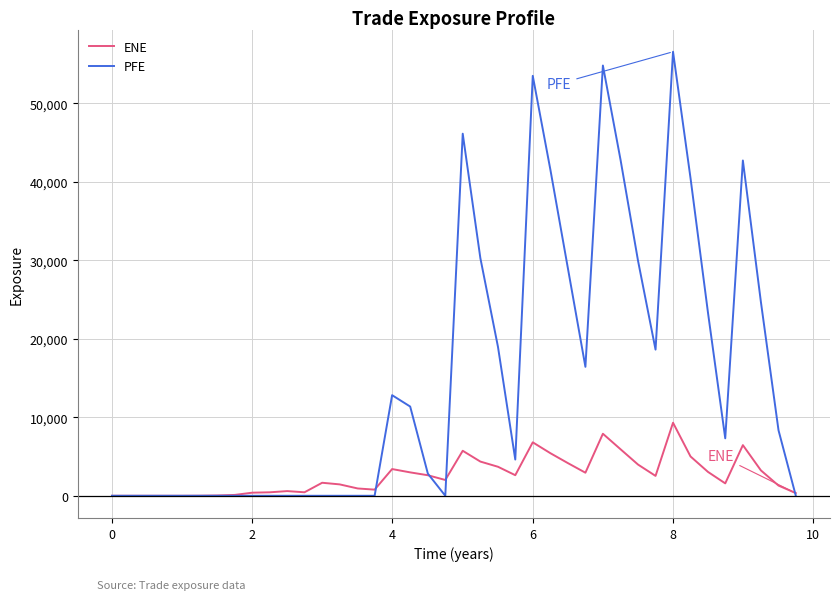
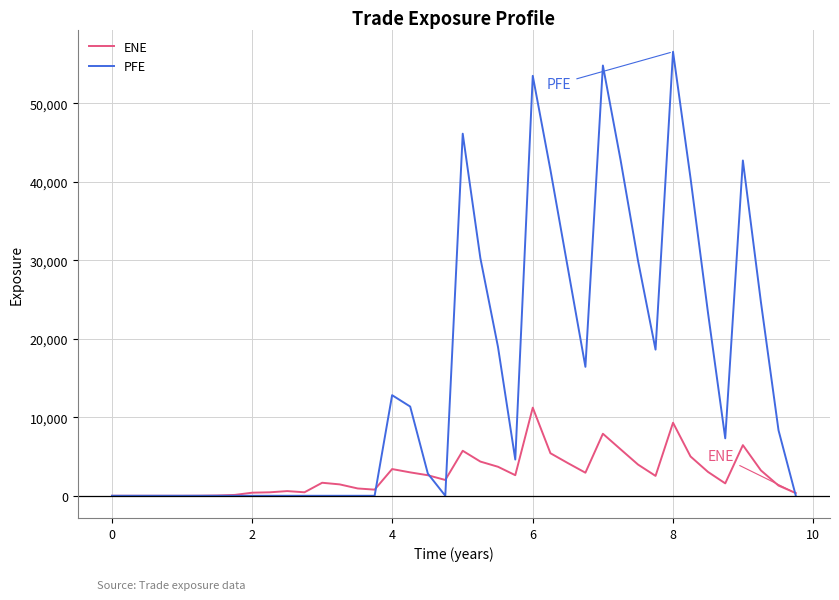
  {
    "ENE": {
      "2": "0",
-     "6": "7,000",
+     "6": "11,000",
      "8": "9,000"
    },
    "PFE": {
      "2": "0",
      "6": "54,000",
      "8": "57,000"
    }
  }
